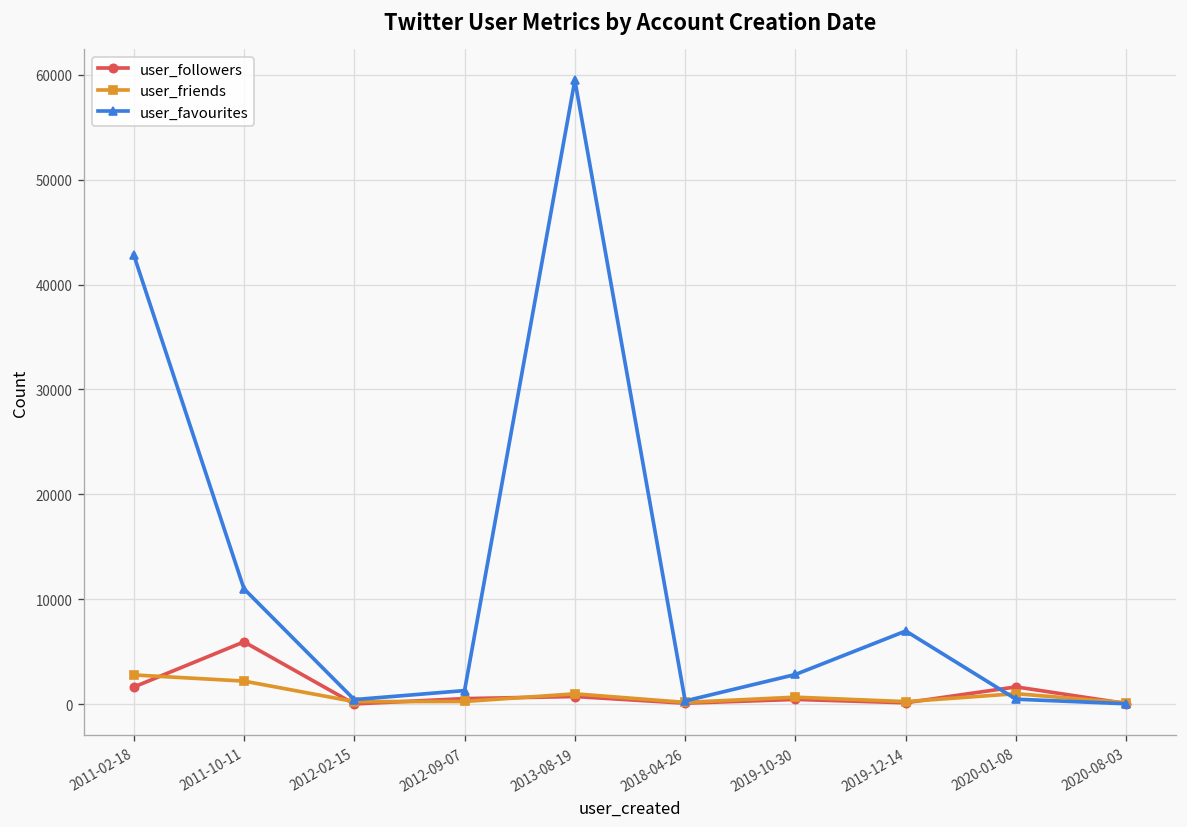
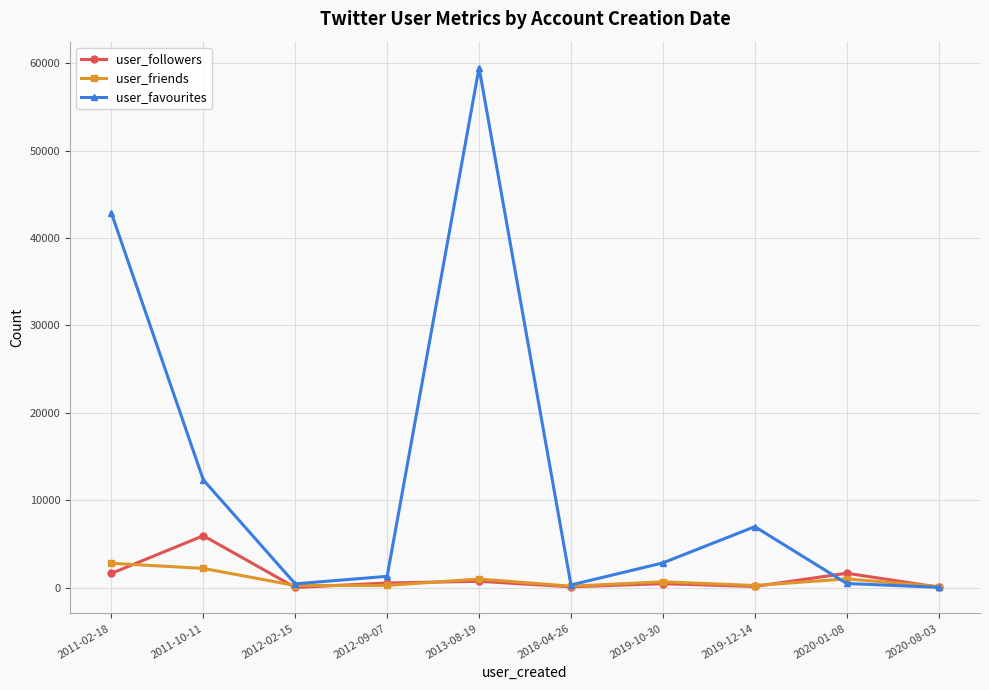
  {
    "user_followers": {
      "2011-02-18": 2000,
      "2011-10-11": 6000,
      "2020-01-08": 2000
    },
    "user_friends": {
      "2011-02-18": 3000,
      "2011-10-11": 2000,
      "2020-01-08": 1000
    },
    "user_favourites": {
      "2011-02-18": 43000,
-     "2011-10-11": 11000,
+     "2011-10-11": 12000,
      "2012-09-07": 1000,
      "2013-08-19": 59000,
      "2019-10-30": 3000,
      "2019-12-14": 7000,
      "2020-01-08": 0
    }
  }
